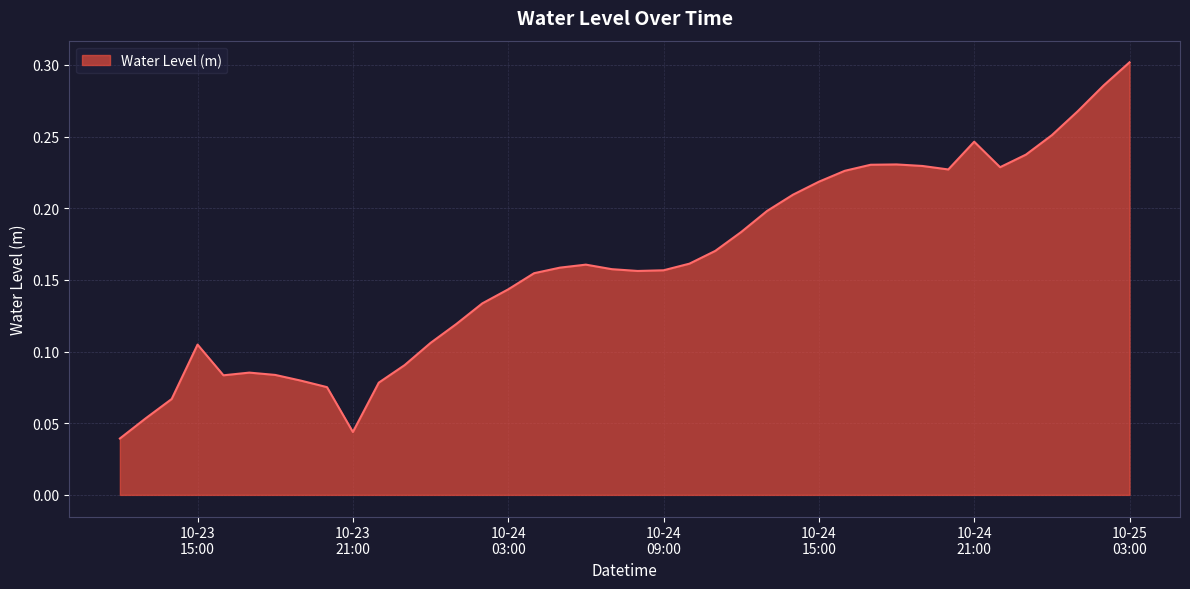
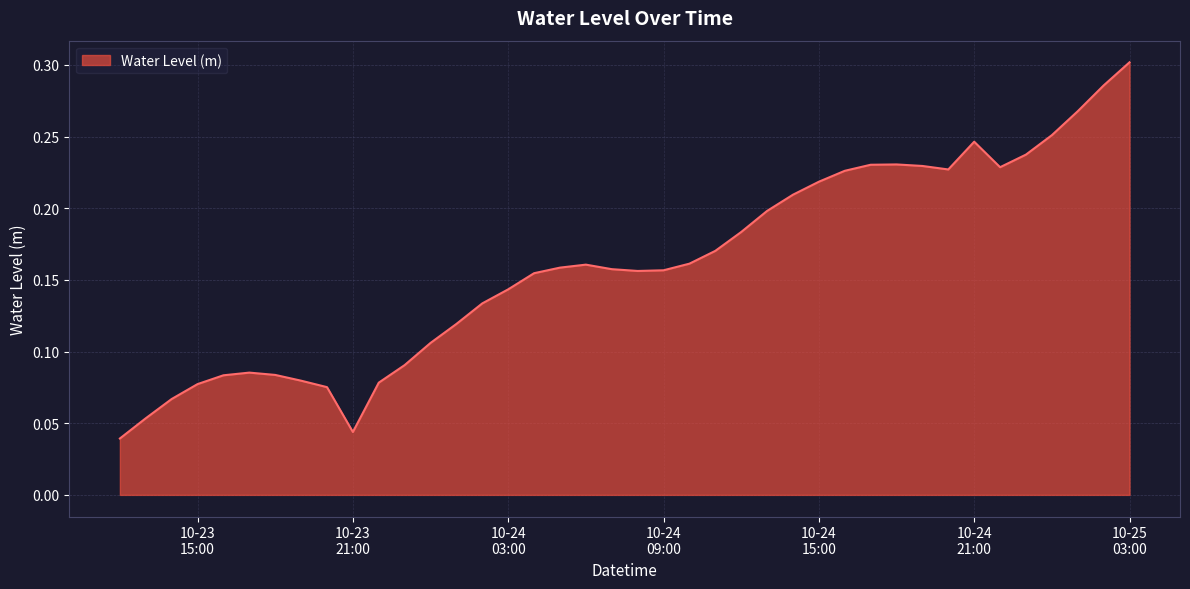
  {
-   "10-23 15:00": 0.105,
+   "10-23 15:00": 0.077,
    "10-23 21:00": 0.044,
    "10-24 03:00": 0.143,
    "10-24 09:00": 0.157,
    "10-24 15:00": 0.218,
    "10-24 21:00": 0.246,
    "10-25 03:00": 0.302
  }
